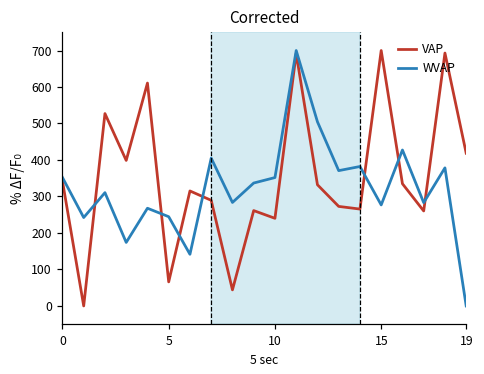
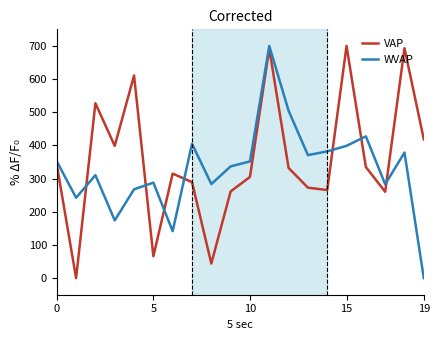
  {
    "VAP": {
      "0": 340,
      "5": 70,
-     "10": 240,
+     "10": 310,
      "15": 700,
      "19": 420
    },
    "WVAP": {
      "0": 350,
-     "5": 240,
+     "5": 290,
      "10": 350,
-     "15": 280,
+     "15": 400,
      "19": 0
    }
  }
